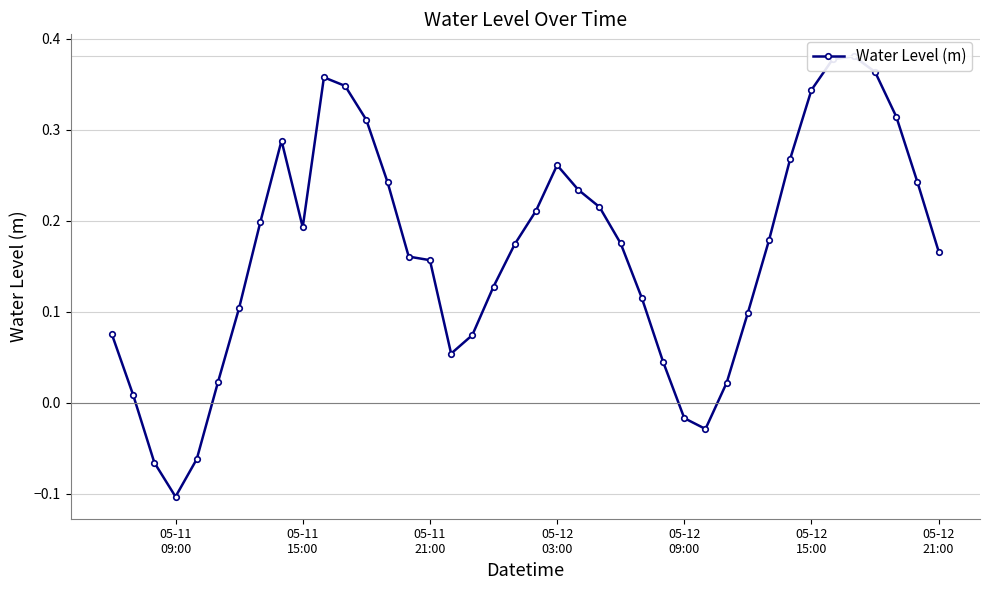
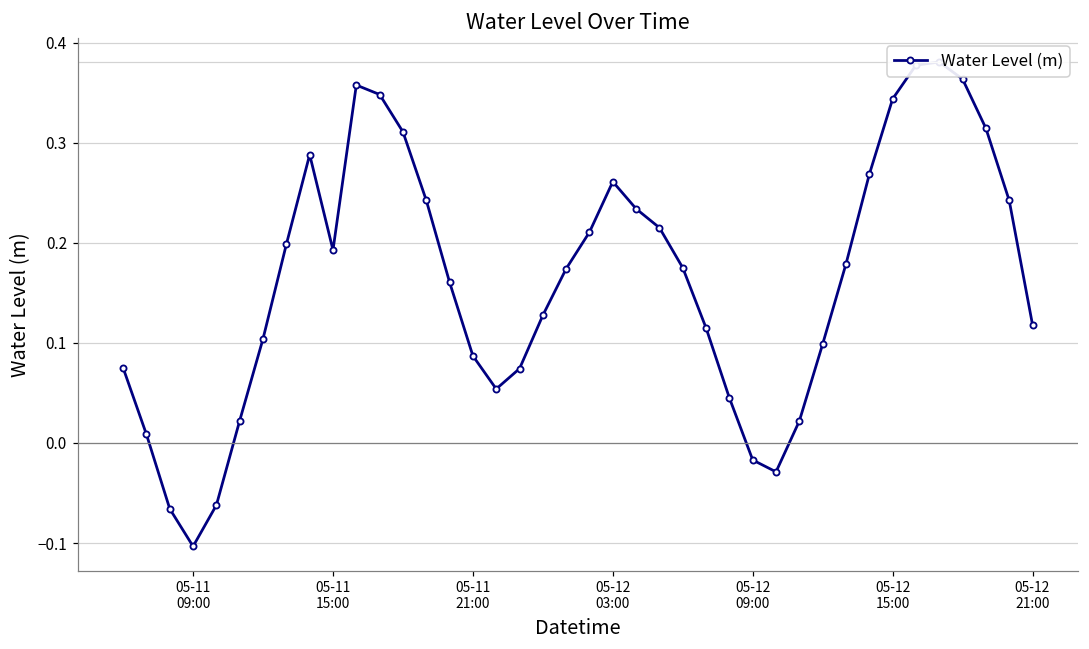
  {
    "05-11 09:00": -0.10,
    "05-11 15:00": 0.19,
-   "05-11 21:00": 0.16,
+   "05-11 21:00": 0.09,
    "05-12 03:00": 0.26,
    "05-12 09:00": -0.02,
    "05-12 15:00": 0.34,
-   "05-12 21:00": 0.17
+   "05-12 21:00": 0.12
  }
